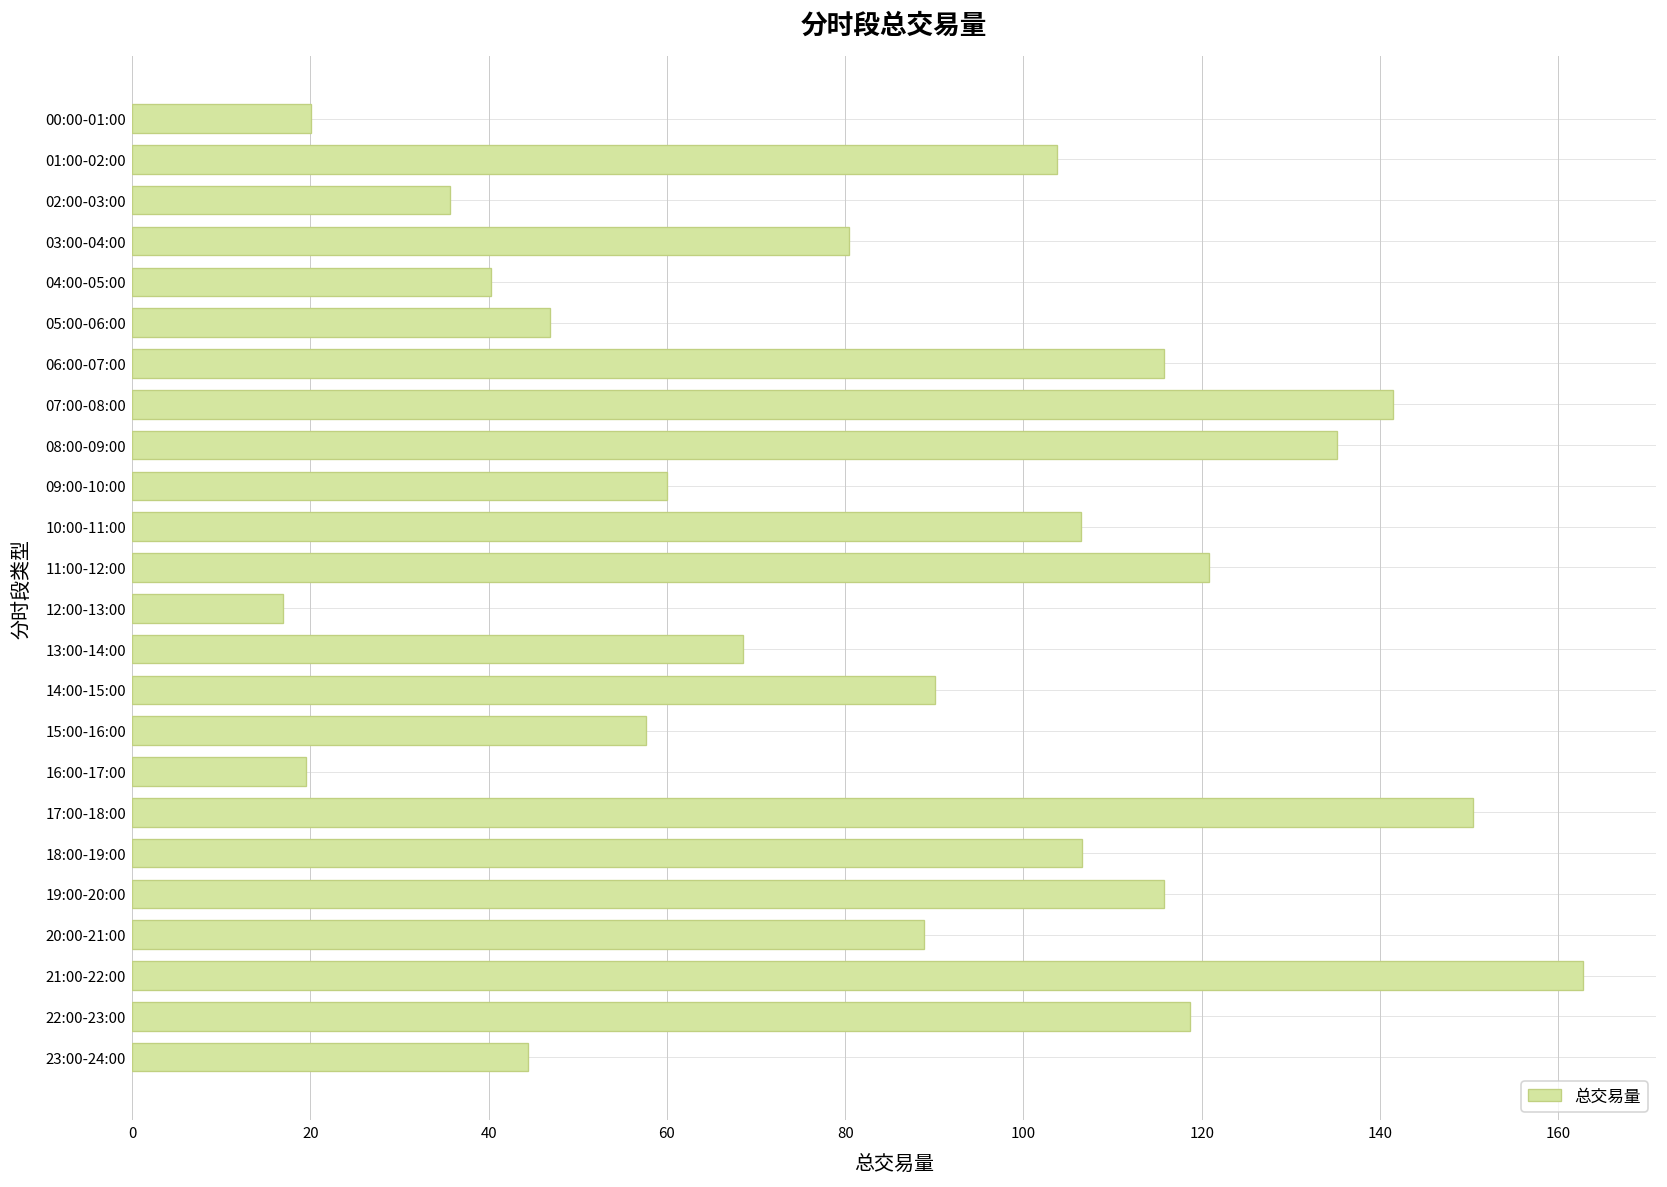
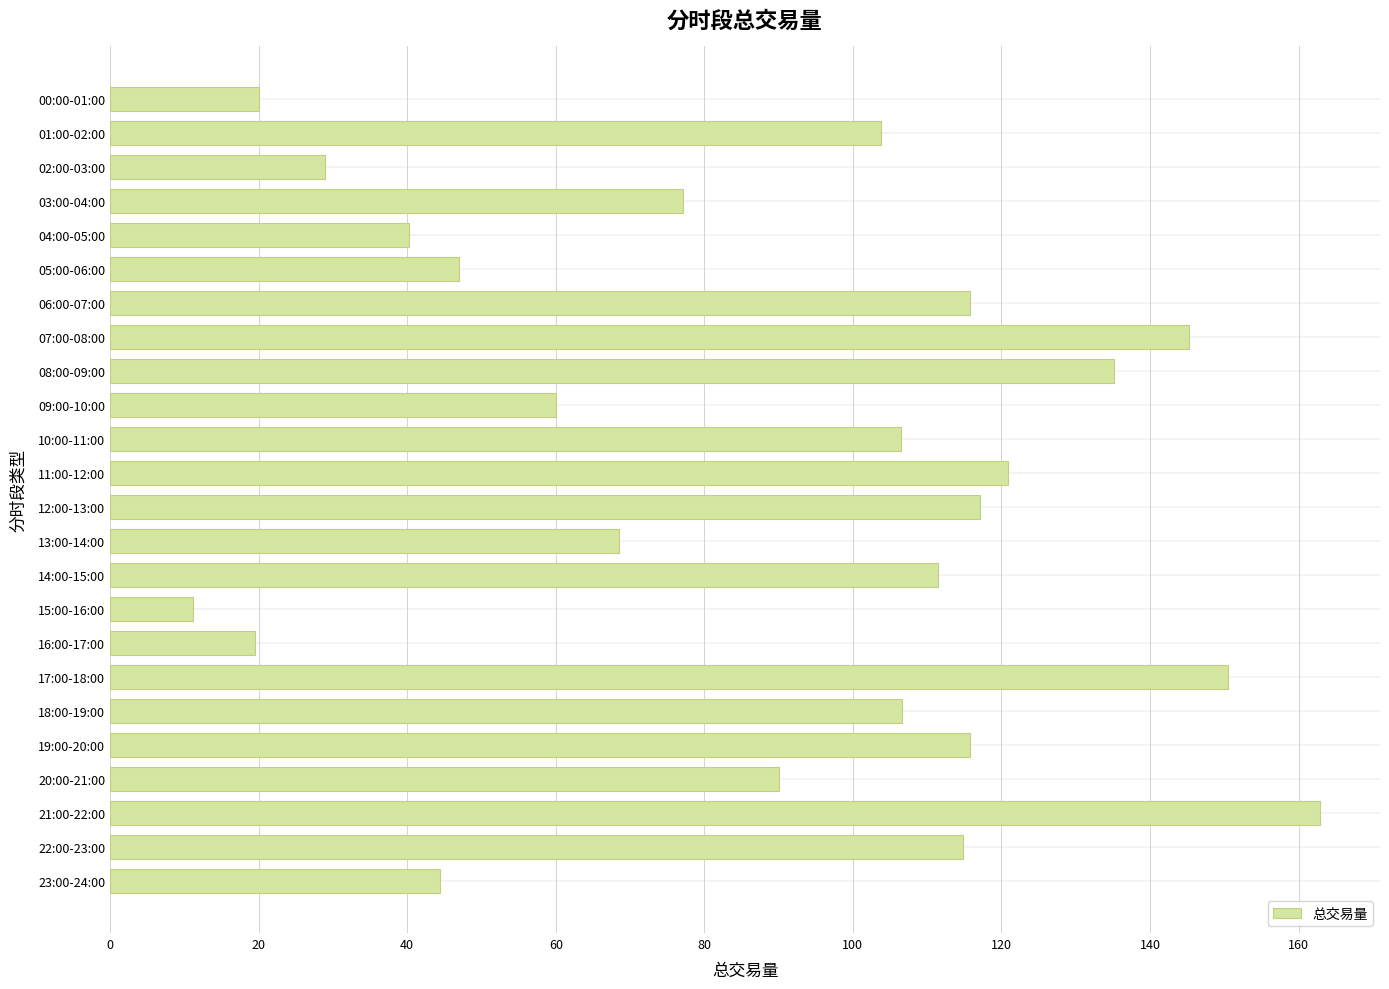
  {
    "00:00-01:00": 20,
    "01:00-02:00": 104,
-   "02:00-03:00": 36,
-   "03:00-04:00": 80,
+   "02:00-03:00": 29,
+   "03:00-04:00": 77,
    "04:00-05:00": 40,
    "05:00-06:00": 47,
    "06:00-07:00": 116,
-   "07:00-08:00": 141,
+   "07:00-08:00": 145,
    "08:00-09:00": 135,
    "09:00-10:00": 60,
    "10:00-11:00": 106,
    "11:00-12:00": 121,
-   "12:00-13:00": 17,
+   "12:00-13:00": 117,
    "13:00-14:00": 69,
-   "14:00-15:00": 90,
-   "15:00-16:00": 58,
+   "14:00-15:00": 111,
+   "15:00-16:00": 11,
    "16:00-17:00": 20,
    "17:00-18:00": 150,
    "18:00-19:00": 107,
    "19:00-20:00": 116,
-   "20:00-21:00": 89,
+   "20:00-21:00": 90,
    "21:00-22:00": 163,
-   "22:00-23:00": 119,
+   "22:00-23:00": 115,
    "23:00-24:00": 44
  }
